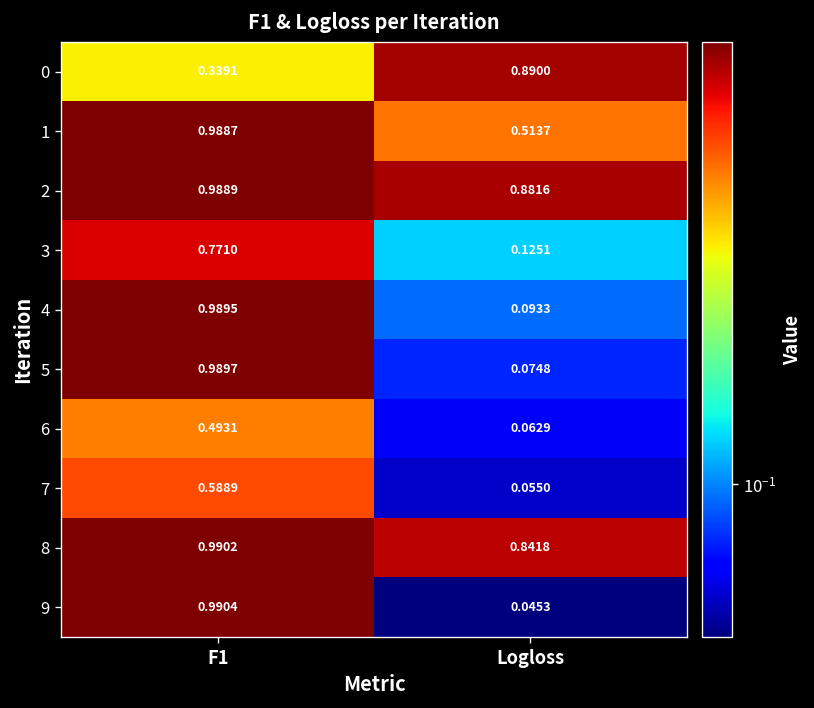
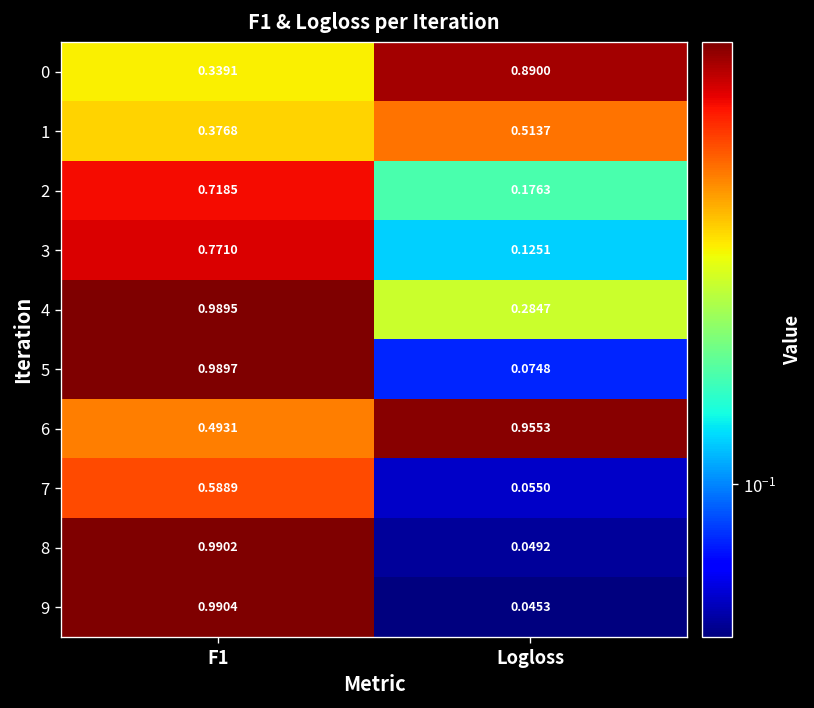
  {
    "0": {
      "F1": 0.3391,
      "Logloss": 0.8900
    },
    "1": {
-     "F1": 0.9887,
+     "F1": 0.3768,
      "Logloss": 0.5137
    },
    "2": {
-     "F1": 0.9889,
-     "Logloss": 0.8816
+     "F1": 0.7185,
+     "Logloss": 0.1763
    },
    "3": {
      "F1": 0.7710,
      "Logloss": 0.1251
    },
    "4": {
      "F1": 0.9895,
-     "Logloss": 0.0933
+     "Logloss": 0.2847
    },
    "5": {
      "F1": 0.9897,
      "Logloss": 0.0748
    },
    "6": {
      "F1": 0.4931,
-     "Logloss": 0.0629
+     "Logloss": 0.9553
    },
    "7": {
      "F1": 0.5889,
      "Logloss": 0.0550
    },
    "8": {
      "F1": 0.9902,
-     "Logloss": 0.8418
+     "Logloss": 0.0492
    },
    "9": {
      "F1": 0.9904,
      "Logloss": 0.0453
    }
  }
